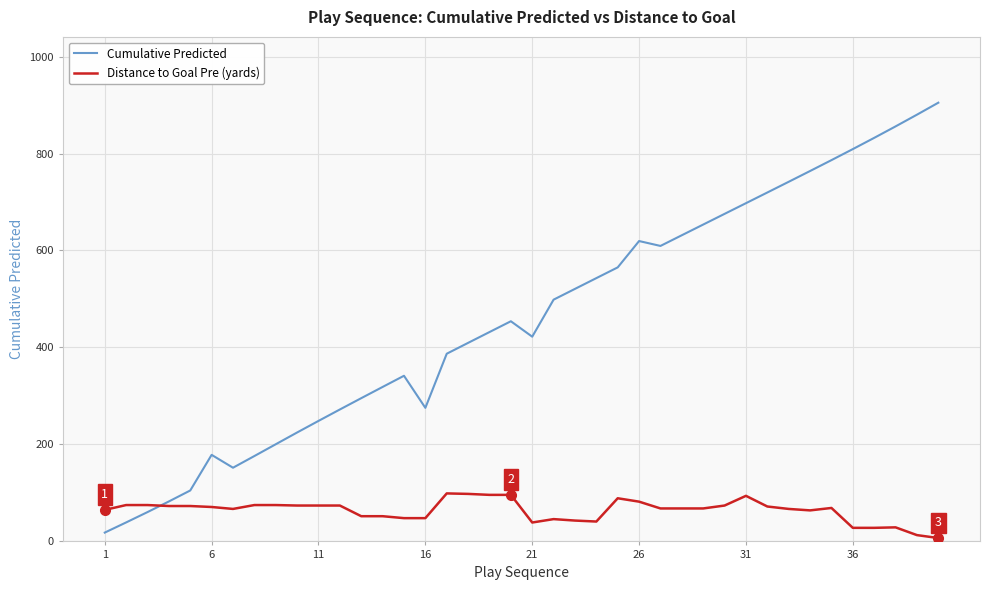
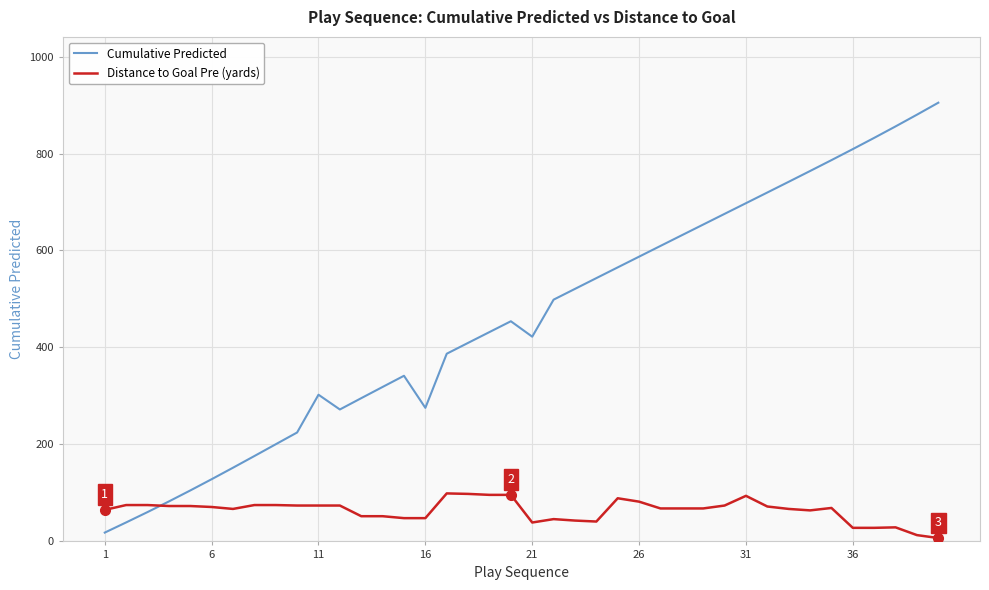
  {
    "Cumulative Predicted": {
      "1": 20,
-     "6": 180,
-     "11": 250,
+     "6": 130,
+     "11": 300,
      "16": 280,
      "21": 420,
-     "26": 620,
+     "26": 590,
      "31": 700,
      "36": 810
    }
  }
